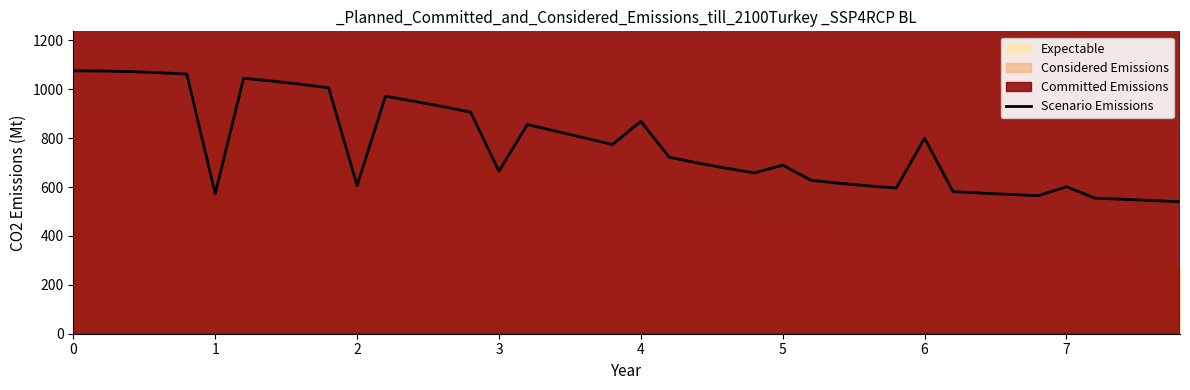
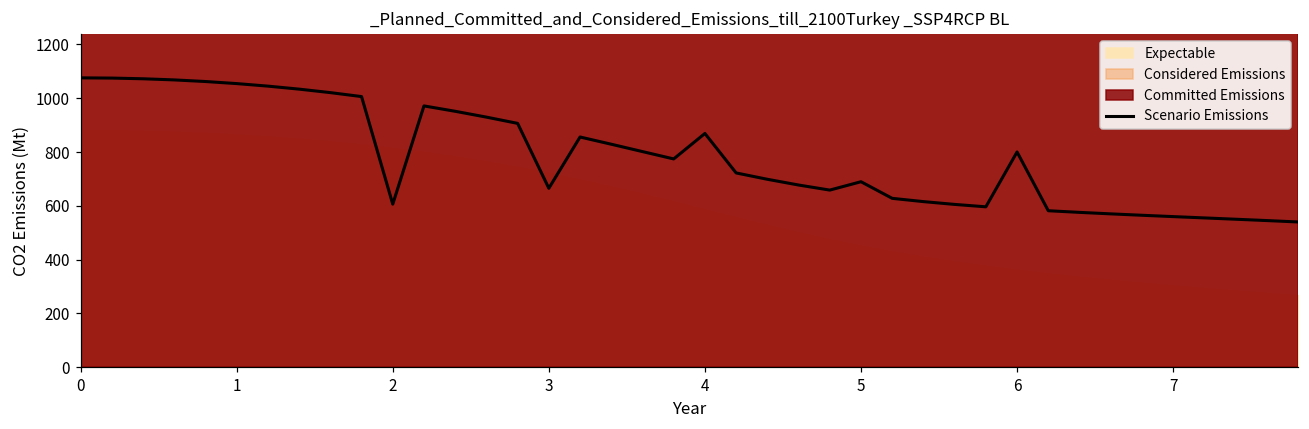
  {
    "Scenario Emissions": {
      "0": 1080,
-     "1": 570,
+     "1": 1050,
      "2": 610,
      "3": 670,
      "4": 870,
      "5": 690,
      "6": 800,
-     "7": 600
+     "7": 560
    }
  }
